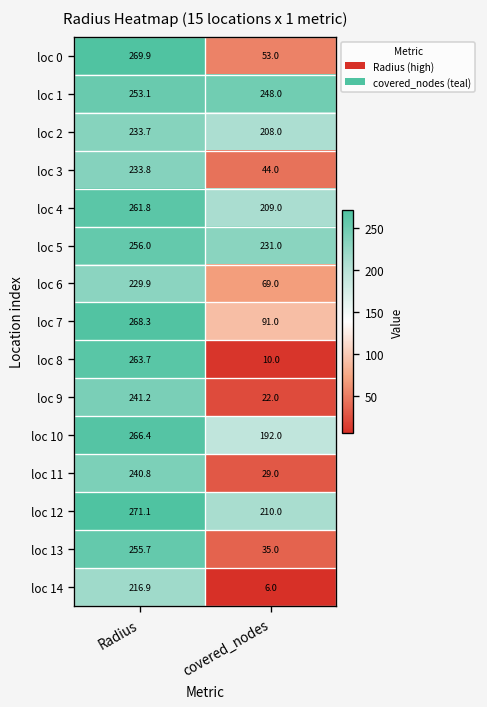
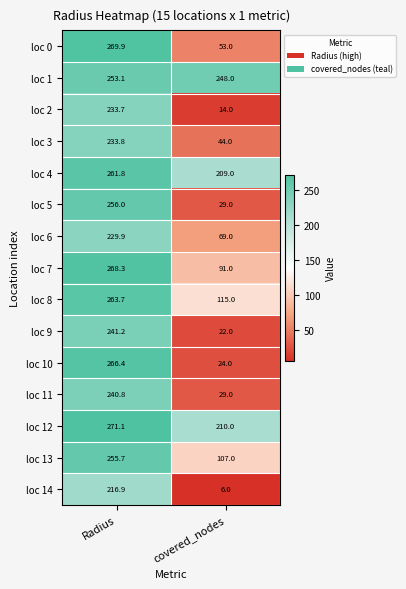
  {
    "loc 0": {
      "Radius": 269.9,
      "covered_nodes": 53.0
    },
    "loc 1": {
      "Radius": 253.1,
      "covered_nodes": 248.0
    },
    "loc 2": {
      "Radius": 233.7,
-     "covered_nodes": 208.0
+     "covered_nodes": 14.0
    },
    "loc 3": {
      "Radius": 233.8,
      "covered_nodes": 44.0
    },
    "loc 4": {
      "Radius": 261.8,
      "covered_nodes": 209.0
    },
    "loc 5": {
      "Radius": 256.0,
-     "covered_nodes": 231.0
+     "covered_nodes": 29.0
    },
    "loc 6": {
      "Radius": 229.9,
      "covered_nodes": 69.0
    },
    "loc 7": {
      "Radius": 268.3,
      "covered_nodes": 91.0
    },
    "loc 8": {
      "Radius": 263.7,
-     "covered_nodes": 10.0
+     "covered_nodes": 115.0
    },
    "loc 9": {
      "Radius": 241.2,
      "covered_nodes": 22.0
    },
    "loc 10": {
      "Radius": 266.4,
-     "covered_nodes": 192.0
+     "covered_nodes": 24.0
    },
    "loc 11": {
      "Radius": 240.8,
      "covered_nodes": 29.0
    },
    "loc 12": {
      "Radius": 271.1,
      "covered_nodes": 210.0
    },
    "loc 13": {
      "Radius": 255.7,
-     "covered_nodes": 35.0
+     "covered_nodes": 107.0
    },
    "loc 14": {
      "Radius": 216.9,
      "covered_nodes": 6.0
    }
  }
